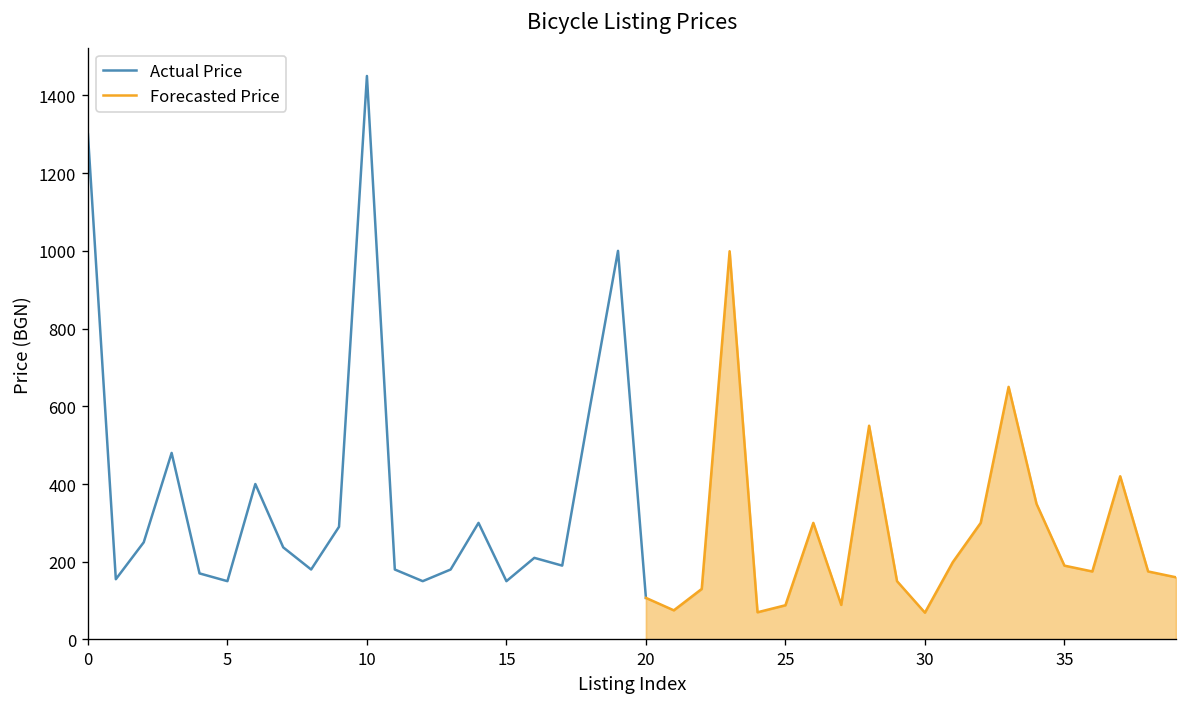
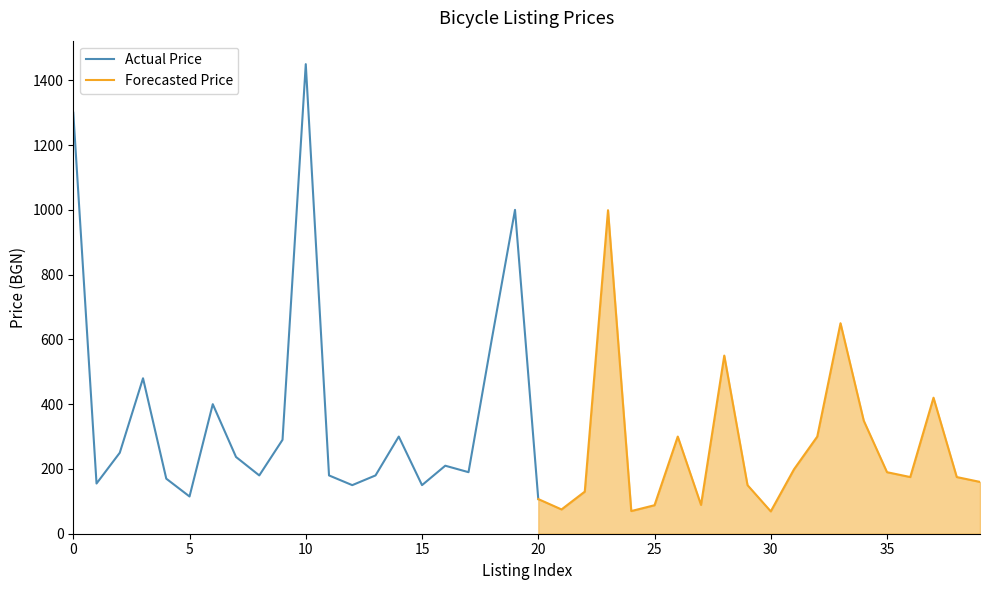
  {
    "Actual Price": {
      "0": 1300,
-     "5": 150,
+     "5": 120,
      "10": 1450,
      "15": 150
    },
    "Forecasted Price": {
      "25": 90,
      "30": 70,
      "35": 190
    }
  }
